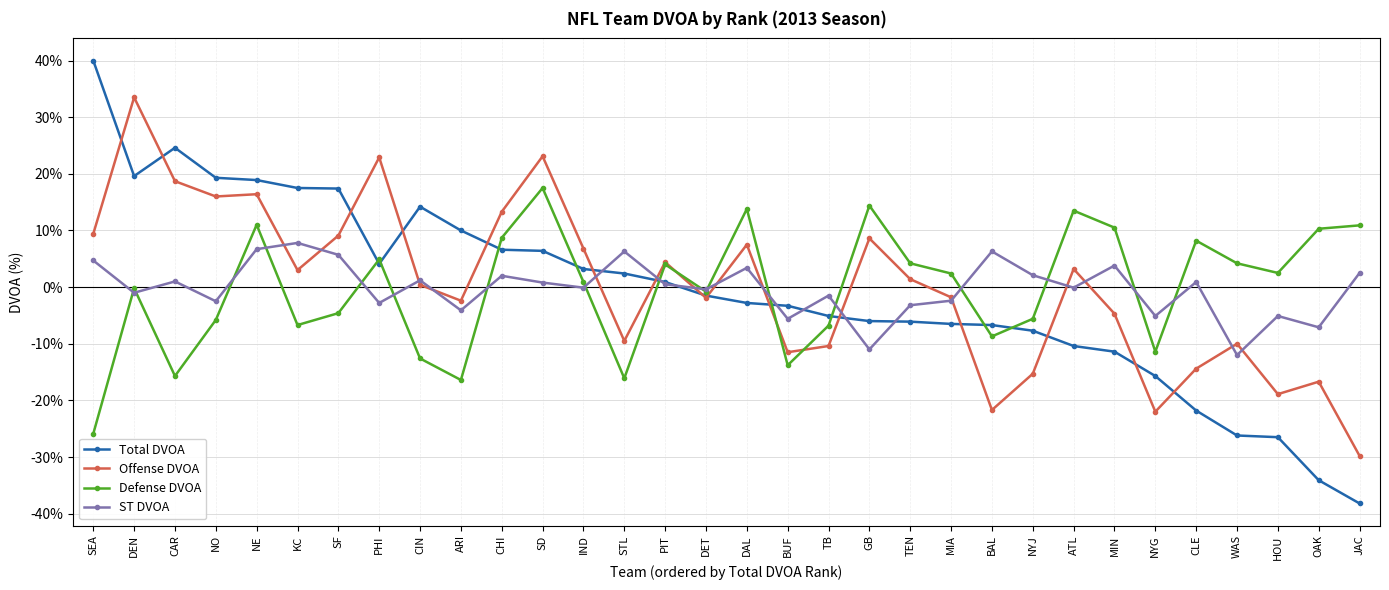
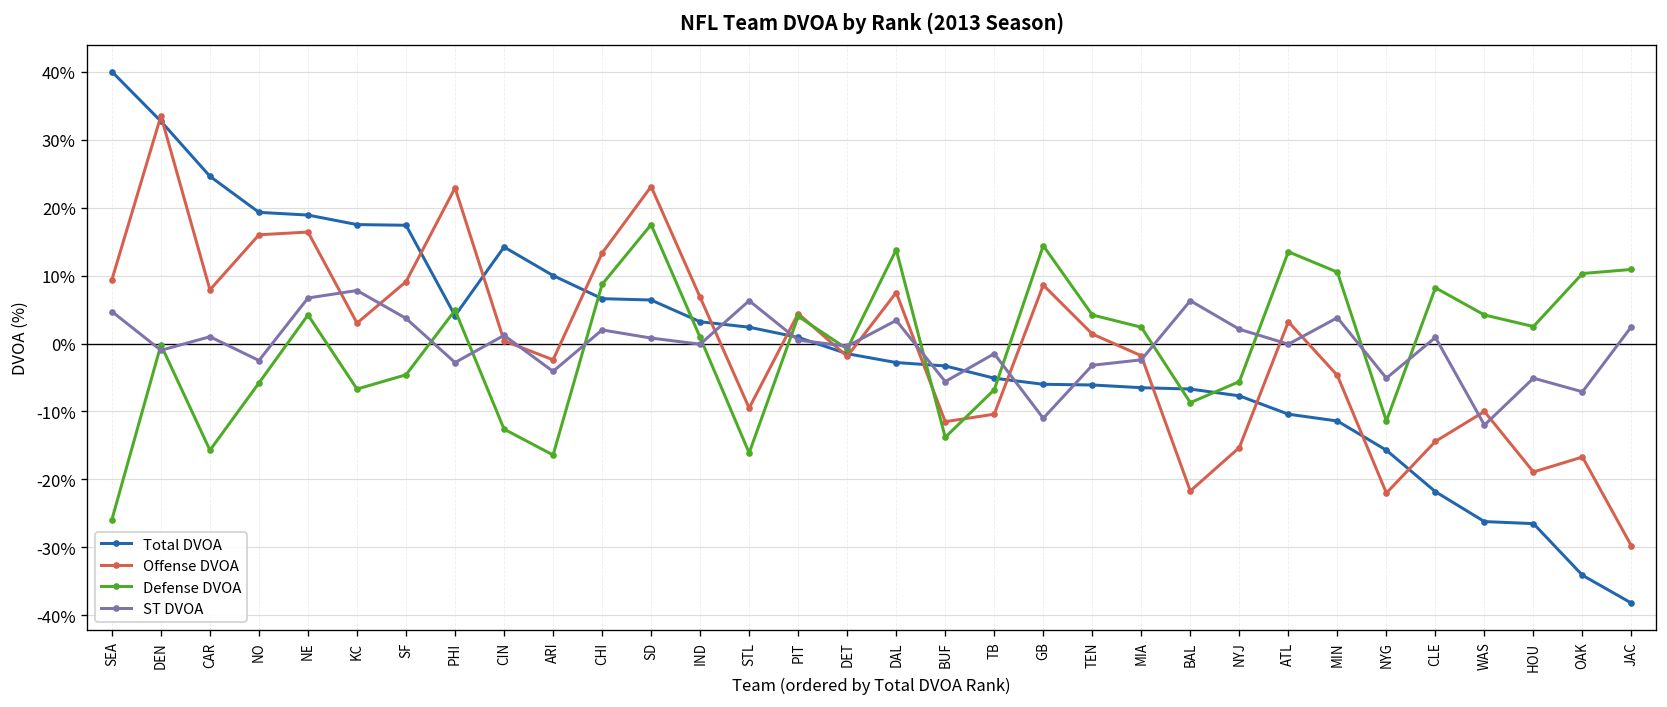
  {
    "Total DVOA": {
      "SEA": "40%",
-     "DEN": "20%",
+     "DEN": "33%",
      "CAR": "25%",
      "NO": "19%",
      "NE": "19%",
      "KC": "18%",
      "SF": "17%",
      "PHI": "4%",
      "CIN": "14%",
      "ARI": "10%",
      "CHI": "7%",
      "SD": "6%",
      "IND": "3%",
      "STL": "2%",
      "DAL": "-3%",
      "BUF": "-3%",
      "TB": "-5%",
      "GB": "-6%",
      "TEN": "-6%",
      "MIA": "-7%",
      "BAL": "-7%",
      "NYJ": "-8%",
      "ATL": "-10%",
      "MIN": "-11%",
      "NYG": "-16%",
      "CLE": "-22%",
      "WAS": "-26%",
      "HOU": "-27%",
      "OAK": "-34%",
      "JAC": "-38%"
    },
    "Offense DVOA": {
      "SEA": "9%",
      "DEN": "34%",
-     "CAR": "19%",
+     "CAR": "8%",
      "NO": "16%",
      "NE": "16%",
      "KC": "3%",
      "SF": "9%",
      "PHI": "23%",
      "CIN": "0%",
      "ARI": "-2%",
      "CHI": "13%",
      "SD": "23%",
      "IND": "7%",
      "STL": "-10%",
      "DAL": "8%",
      "BUF": "-12%",
      "TB": "-10%",
      "GB": "9%",
      "TEN": "1%",
      "MIA": "-2%",
      "BAL": "-22%",
      "NYJ": "-15%",
      "ATL": "3%",
      "MIN": "-5%",
      "NYG": "-22%",
      "CLE": "-14%",
      "WAS": "-10%",
      "HOU": "-19%",
      "OAK": "-17%",
      "JAC": "-30%"
    },
    "Defense DVOA": {
      "SEA": "-26%",
      "DEN": "0%",
      "CAR": "-16%",
      "NO": "-6%",
-     "NE": "11%",
+     "NE": "4%",
      "KC": "-7%",
      "SF": "-5%",
      "PHI": "5%",
      "CIN": "-13%",
      "ARI": "-16%",
      "CHI": "9%",
      "SD": "18%",
      "IND": "1%",
      "STL": "-16%",
      "DAL": "14%",
      "BUF": "-14%",
      "TB": "-7%",
      "GB": "14%",
      "TEN": "4%",
      "MIA": "2%",
      "BAL": "-9%",
      "NYJ": "-6%",
      "ATL": "14%",
      "MIN": "11%",
      "NYG": "-11%",
      "CLE": "8%",
      "WAS": "4%",
      "HOU": "3%",
      "OAK": "10%",
      "JAC": "11%"
    },
    "ST DVOA": {
      "SEA": "5%",
      "DEN": "-1%",
      "CAR": "1%",
      "NO": "-3%",
      "NE": "7%",
      "KC": "8%",
-     "SF": "6%",
+     "SF": "4%",
      "PHI": "-3%",
      "CIN": "1%",
      "ARI": "-4%",
      "CHI": "2%",
      "SD": "1%",
      "IND": "0%",
      "STL": "6%",
      "DAL": "3%",
      "BUF": "-6%",
      "TB": "-2%",
      "GB": "-11%",
      "TEN": "-3%",
      "MIA": "-2%",
      "BAL": "6%",
      "NYJ": "2%",
      "ATL": "0%",
      "MIN": "4%",
      "NYG": "-5%",
      "CLE": "1%",
      "WAS": "-12%",
      "HOU": "-5%",
      "OAK": "-7%",
      "JAC": "3%"
    }
  }
